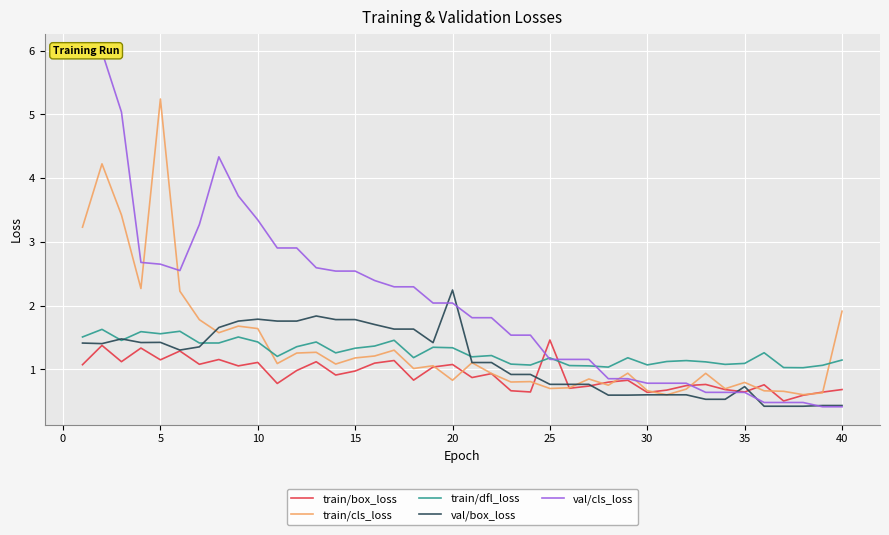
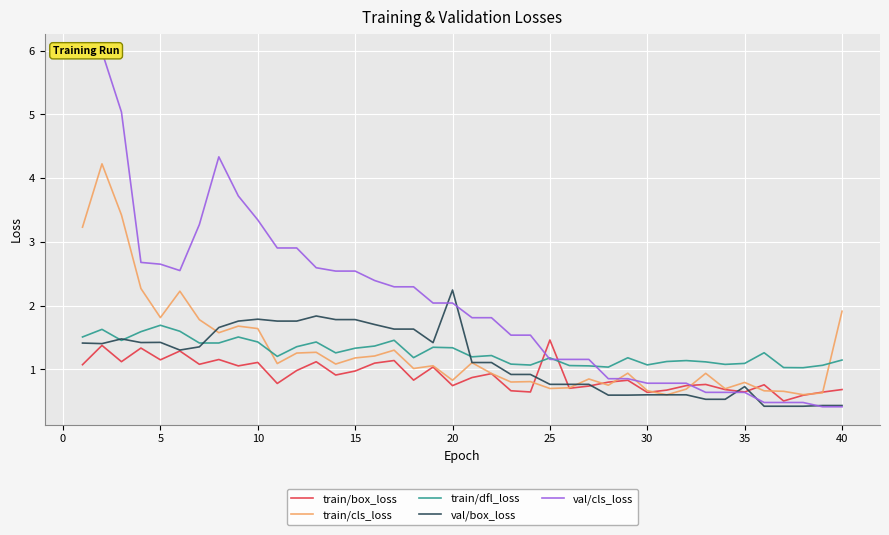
  {
    "train/box_loss": {
      "5": 1.2,
      "10": 1.1,
      "15": 1.0,
-     "20": 1.1,
+     "20": 0.7,
      "25": 1.5,
      "40": 0.7
    },
    "train/cls_loss": {
-     "5": 5.2,
+     "5": 1.8,
      "10": 1.6,
      "15": 1.2,
      "20": 0.8,
      "25": 0.7,
      "35": 0.8,
      "40": 1.9
    },
    "train/dfl_loss": {
-     "5": 1.6,
+     "5": 1.7,
      "10": 1.4,
      "15": 1.3,
      "20": 1.3,
      "30": 1.1,
      "35": 1.1,
      "40": 1.1
    },
    "val/box_loss": {
      "5": 1.4,
      "10": 1.8,
      "15": 1.8,
      "20": 2.2,
      "25": 0.8,
      "35": 0.7
    },
    "val/cls_loss": {
      "5": 2.7,
      "10": 3.3,
      "15": 2.5,
      "20": 2.0,
      "30": 0.8
    }
  }
